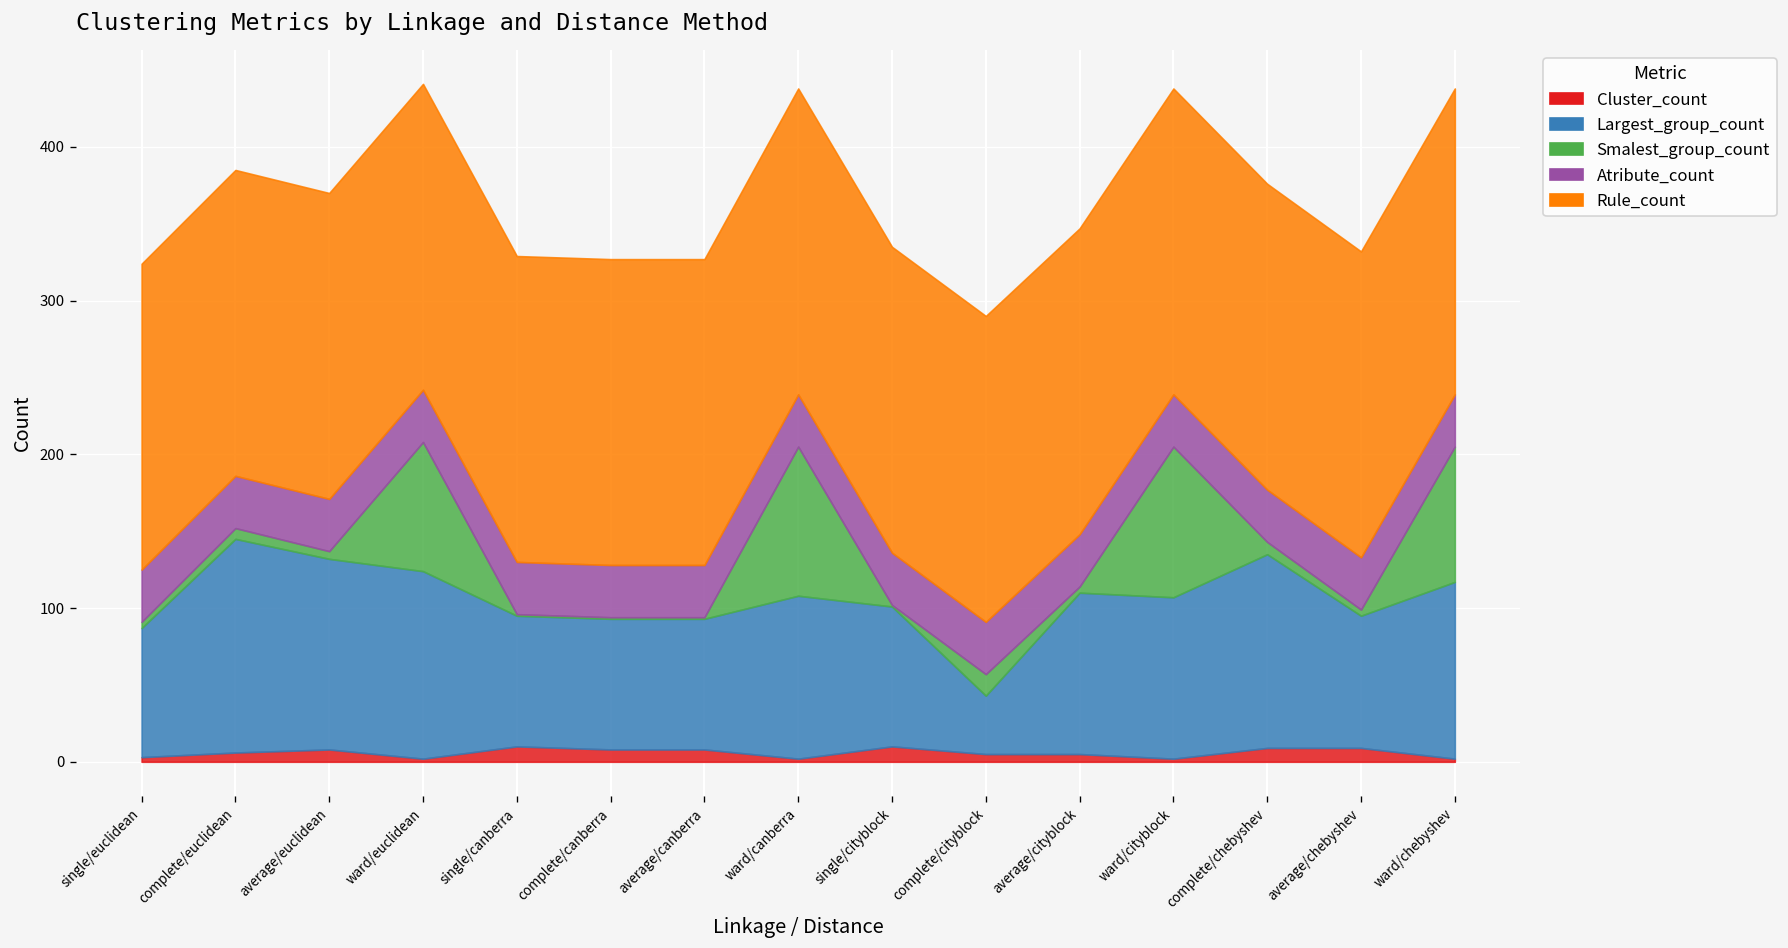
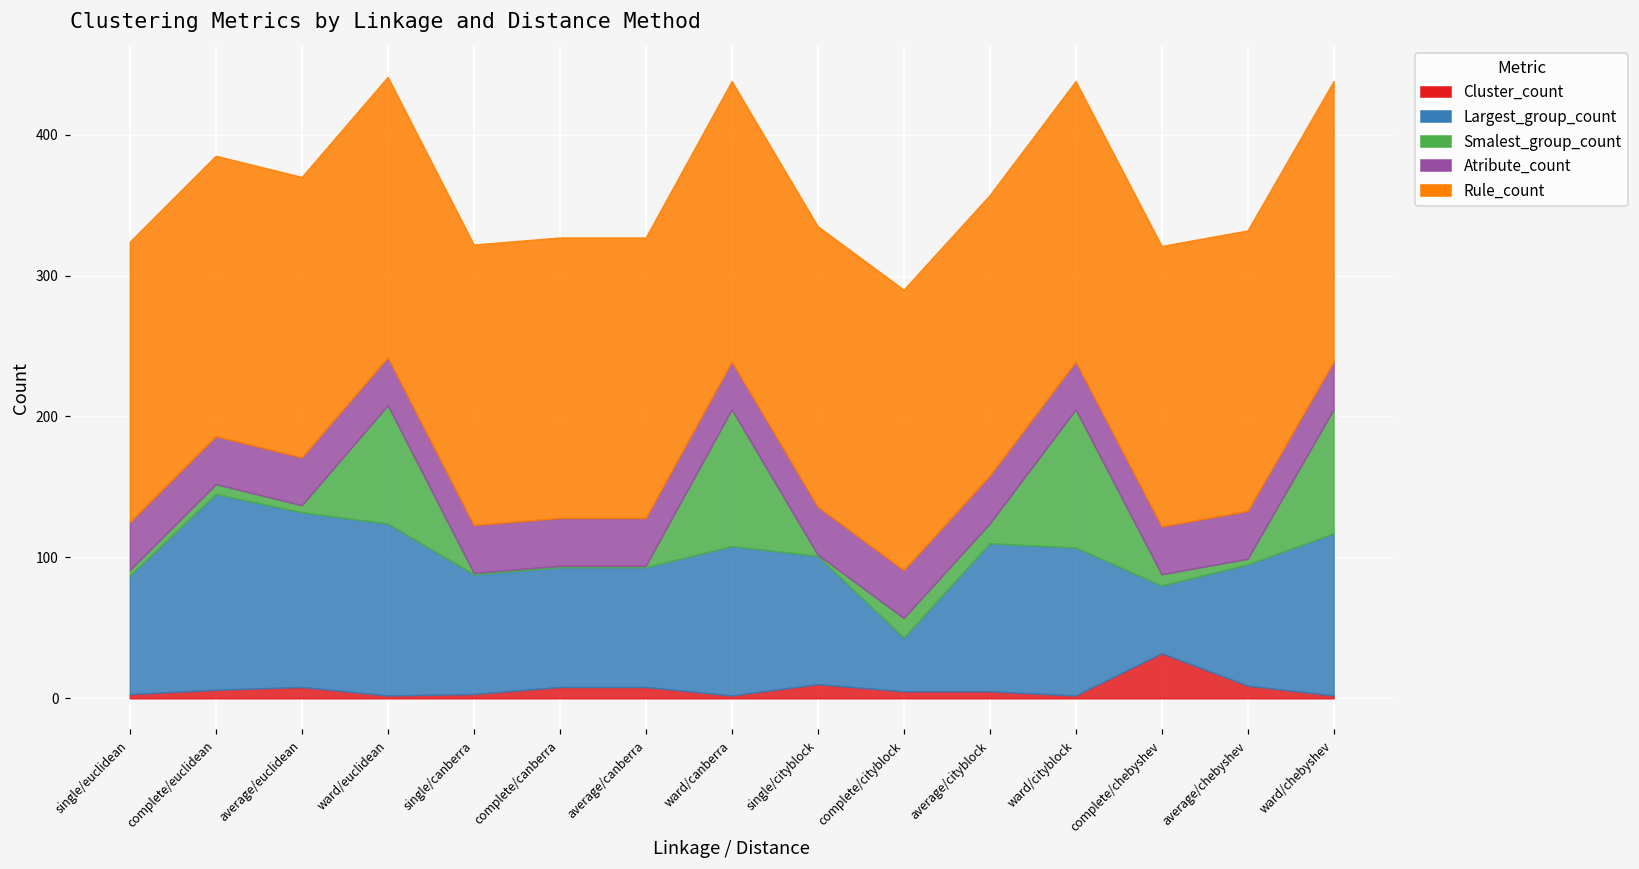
  {
    "Cluster_count": {
      "single/euclidean": 3,
      "complete/euclidean": 6,
      "average/euclidean": 8,
      "ward/euclidean": 2,
-     "single/canberra": 10,
+     "single/canberra": 3,
      "complete/canberra": 8,
      "average/canberra": 8,
      "ward/canberra": 2,
      "single/cityblock": 10,
      "complete/cityblock": 5,
      "average/cityblock": 5,
      "ward/cityblock": 2,
-     "complete/chebyshev": 9,
+     "complete/chebyshev": 32,
      "average/chebyshev": 9,
      "ward/chebyshev": 2
    },
    "Largest_group_count": {
      "single/euclidean": 84,
      "complete/euclidean": 139,
      "average/euclidean": 124,
      "ward/euclidean": 122,
      "ward/canberra": 106,
      "complete/cityblock": 38,
      "average/cityblock": 105,
      "ward/cityblock": 105,
-     "complete/chebyshev": 126,
+     "complete/chebyshev": 48,
      "average/chebyshev": 86,
      "ward/chebyshev": 115
    },
    "Smalest_group_count": {
      "single/euclidean": 4,
      "complete/euclidean": 7,
      "average/euclidean": 5,
      "ward/euclidean": 84,
      "ward/canberra": 97,
      "complete/cityblock": 14,
-     "average/cityblock": 4,
+     "average/cityblock": 14,
      "ward/cityblock": 98,
      "complete/chebyshev": 8,
      "average/chebyshev": 4,
      "ward/chebyshev": 88
    },
    "Atribute_count": {
      "single/euclidean": 34,
      "complete/euclidean": 34,
      "average/euclidean": 34,
      "ward/euclidean": 34,
      "single/canberra": 34,
      "complete/canberra": 34,
      "average/canberra": 34,
      "ward/canberra": 34,
      "single/cityblock": 34,
      "complete/cityblock": 34,
      "average/cityblock": 34,
      "ward/cityblock": 34,
      "complete/chebyshev": 34,
      "average/chebyshev": 34,
      "ward/chebyshev": 34
    },
    "Rule_count": {
      "single/euclidean": 199,
      "complete/euclidean": 199,
      "average/euclidean": 199,
      "ward/euclidean": 199,
      "single/canberra": 199,
      "complete/canberra": 199,
      "average/canberra": 199,
      "ward/canberra": 199,
      "single/cityblock": 199,
      "complete/cityblock": 199,
      "average/cityblock": 199,
      "ward/cityblock": 199,
      "complete/chebyshev": 199,
      "average/chebyshev": 199,
      "ward/chebyshev": 199
    }
  }
